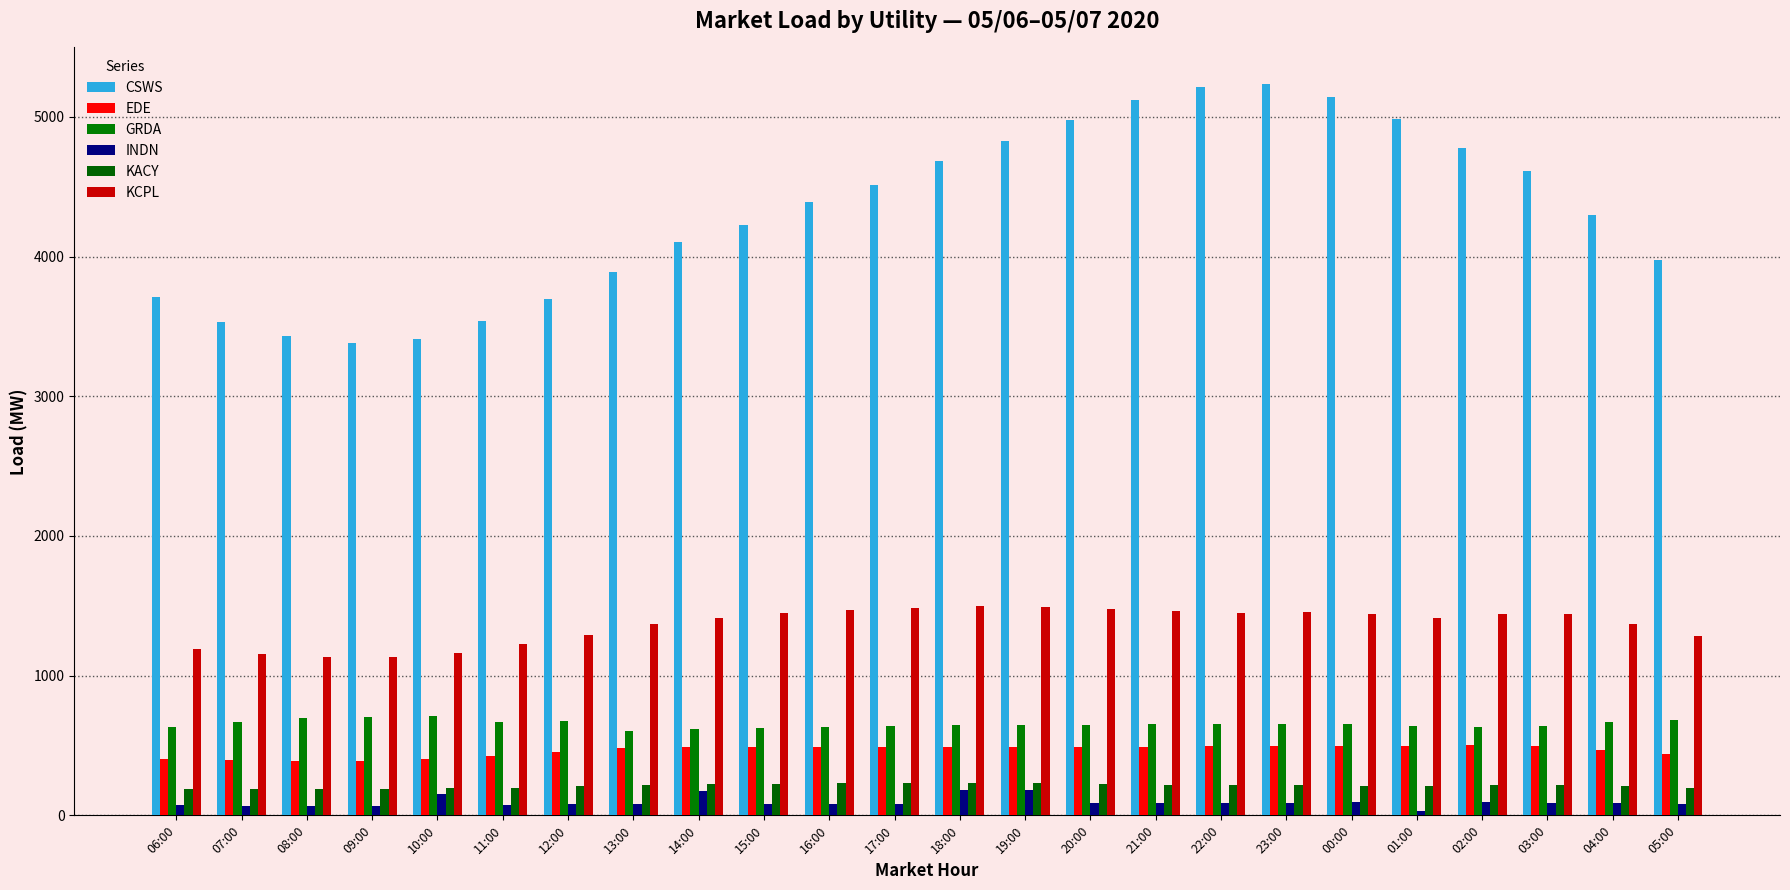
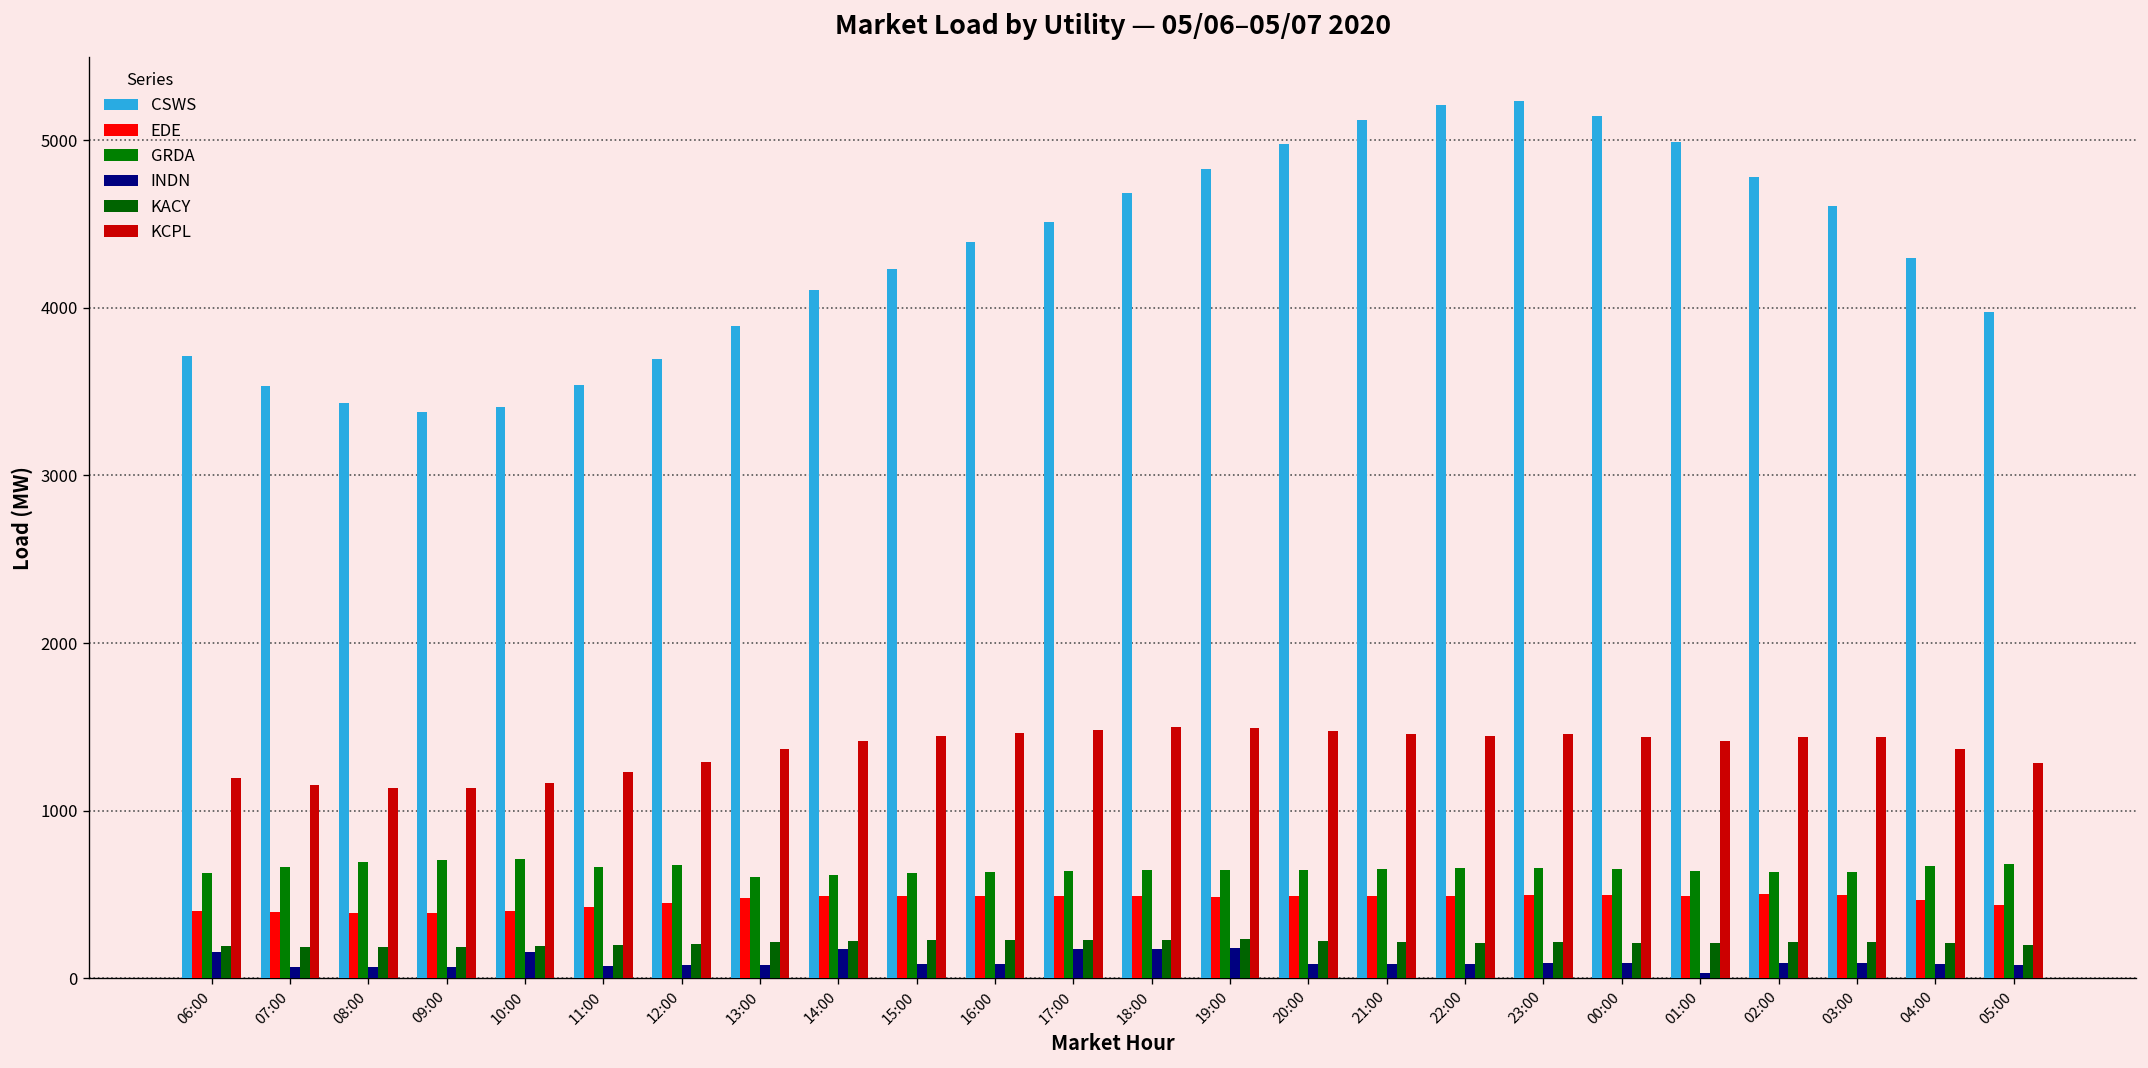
  {
    "CSWS": {
      "06:00": 3710,
      "07:00": 3530,
      "08:00": 3430,
      "09:00": 3380,
      "10:00": 3410,
      "11:00": 3540,
      "12:00": 3700,
      "13:00": 3890,
      "14:00": 4110,
      "15:00": 4230,
      "16:00": 4390,
      "17:00": 4510,
      "18:00": 4680,
      "19:00": 4830,
      "20:00": 4980,
      "21:00": 5120,
      "22:00": 5210,
      "23:00": 5230,
      "00:00": 5140,
      "01:00": 4990,
      "02:00": 4780,
      "03:00": 4610,
      "04:00": 4300,
      "05:00": 3970
    },
    "INDN": {
-     "06:00": 70,
+     "06:00": 160,
      "07:00": 70,
      "08:00": 70,
      "09:00": 70,
      "10:00": 150,
      "11:00": 70,
      "12:00": 80,
      "13:00": 80,
      "14:00": 180,
      "15:00": 80,
      "16:00": 80,
-     "17:00": 80,
+     "17:00": 180,
      "18:00": 180,
      "19:00": 180,
      "20:00": 90,
      "21:00": 90,
      "22:00": 90,
      "23:00": 90,
      "00:00": 90,
      "01:00": 30,
      "02:00": 90,
      "03:00": 90,
      "04:00": 90,
      "05:00": 80
    }
  }
